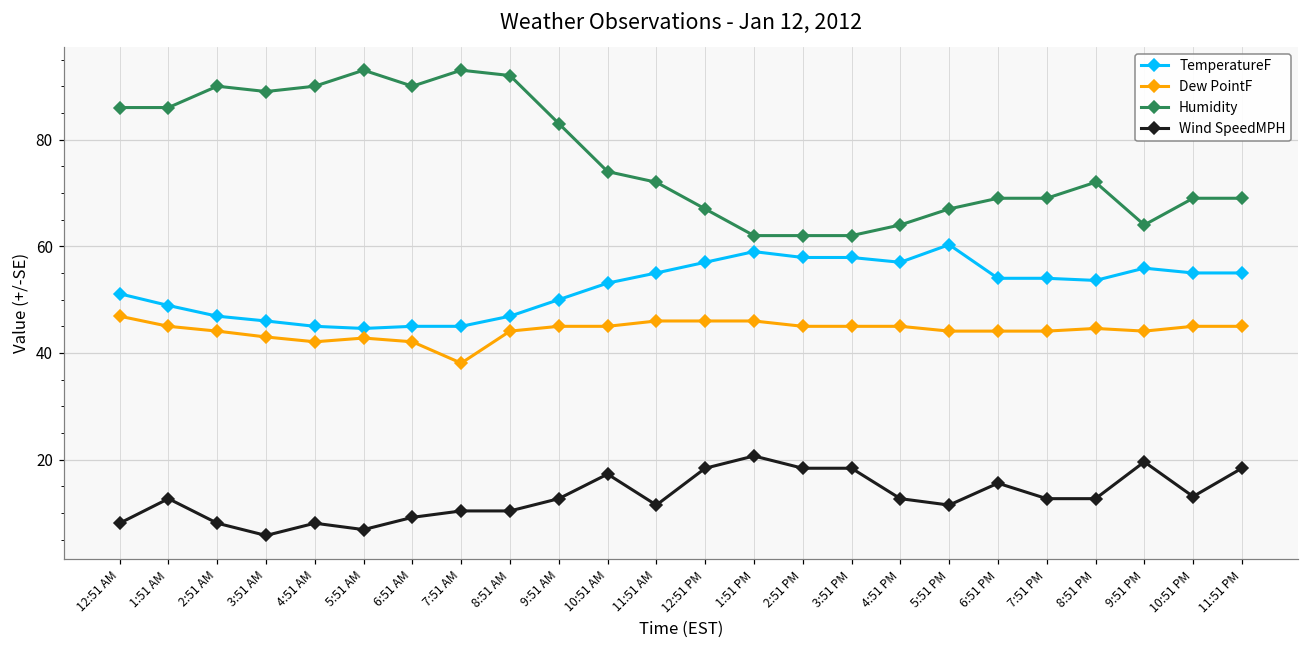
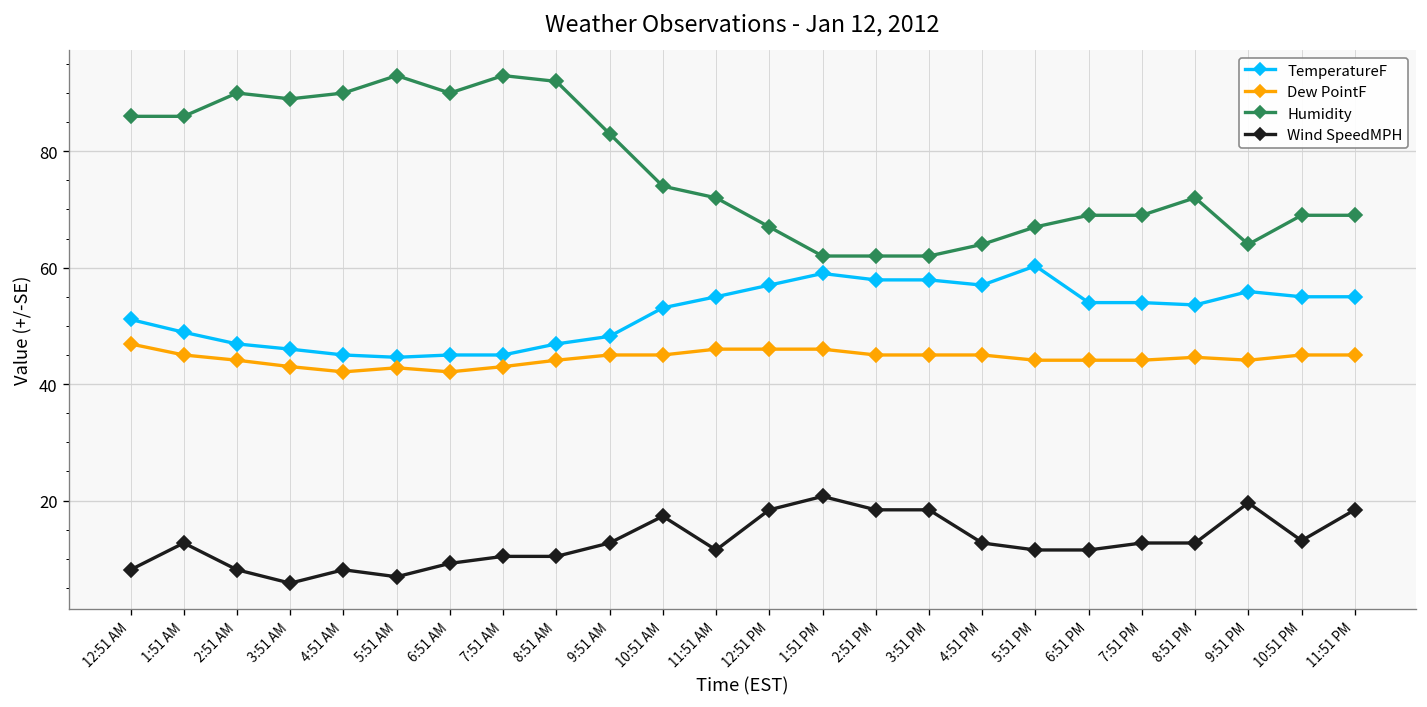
  {
    "TemperatureF": {
      "12:51 AM": 51,
      "1:51 AM": 49,
      "2:51 AM": 47,
      "3:51 AM": 46,
      "4:51 AM": 45,
      "5:51 AM": 45,
      "6:51 AM": 45,
      "7:51 AM": 45,
      "8:51 AM": 47,
-     "9:51 AM": 50,
+     "9:51 AM": 48,
      "10:51 AM": 53,
      "11:51 AM": 55,
      "12:51 PM": 57,
      "1:51 PM": 59,
      "2:51 PM": 58,
      "3:51 PM": 58,
      "4:51 PM": 57,
      "5:51 PM": 60,
      "6:51 PM": 54,
      "7:51 PM": 54,
      "8:51 PM": 54,
      "9:51 PM": 56,
      "10:51 PM": 55,
      "11:51 PM": 55
    },
    "Dew PointF": {
      "12:51 AM": 47,
      "1:51 AM": 45,
      "2:51 AM": 44,
      "3:51 AM": 43,
      "4:51 AM": 42,
      "5:51 AM": 43,
      "6:51 AM": 42,
-     "7:51 AM": 38,
+     "7:51 AM": 43,
      "8:51 AM": 44,
      "9:51 AM": 45,
      "10:51 AM": 45,
      "11:51 AM": 46,
      "12:51 PM": 46,
      "1:51 PM": 46,
      "2:51 PM": 45,
      "3:51 PM": 45,
      "4:51 PM": 45,
      "5:51 PM": 44,
      "6:51 PM": 44,
      "7:51 PM": 44,
      "8:51 PM": 45,
      "9:51 PM": 44,
      "10:51 PM": 45,
      "11:51 PM": 45
    },
    "Humidity": {
      "12:51 AM": 86,
      "1:51 AM": 86,
      "2:51 AM": 90,
      "3:51 AM": 89,
      "4:51 AM": 90,
      "5:51 AM": 93,
      "6:51 AM": 90,
      "7:51 AM": 93,
      "8:51 AM": 92,
      "9:51 AM": 83,
      "10:51 AM": 74,
      "11:51 AM": 72,
      "12:51 PM": 67,
      "1:51 PM": 62,
      "2:51 PM": 62,
      "3:51 PM": 62,
      "4:51 PM": 64,
      "5:51 PM": 67,
      "6:51 PM": 69,
      "7:51 PM": 69,
      "8:51 PM": 72,
      "9:51 PM": 64,
      "10:51 PM": 69,
      "11:51 PM": 69
    },
    "Wind SpeedMPH": {
      "12:51 AM": 8,
      "1:51 AM": 13,
      "2:51 AM": 8,
      "3:51 AM": 6,
      "4:51 AM": 8,
      "5:51 AM": 7,
      "6:51 AM": 9,
      "7:51 AM": 10,
      "8:51 AM": 10,
      "9:51 AM": 13,
      "10:51 AM": 17,
      "11:51 AM": 12,
      "12:51 PM": 18,
      "1:51 PM": 21,
      "2:51 PM": 18,
      "3:51 PM": 18,
      "4:51 PM": 13,
      "5:51 PM": 12,
-     "6:51 PM": 16,
+     "6:51 PM": 12,
      "7:51 PM": 13,
      "8:51 PM": 13,
      "9:51 PM": 20,
      "10:51 PM": 13,
      "11:51 PM": 18
    }
  }
